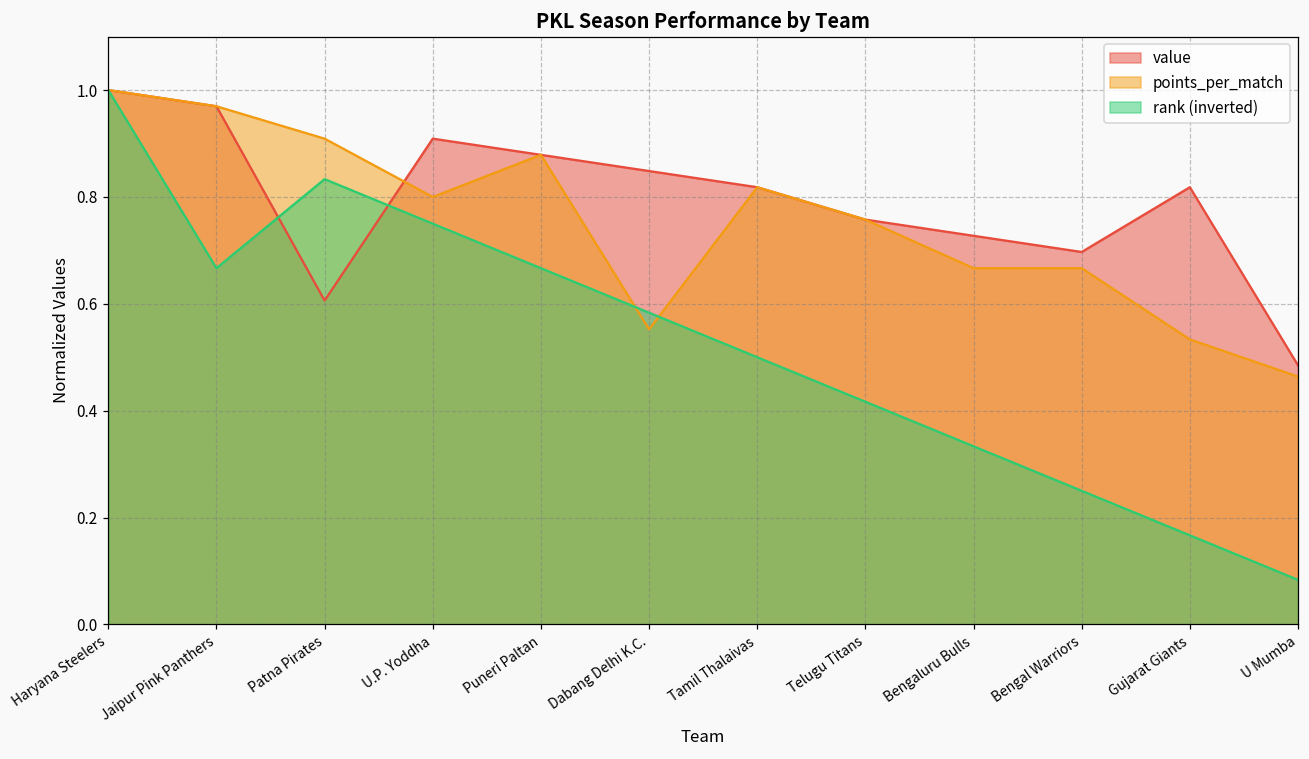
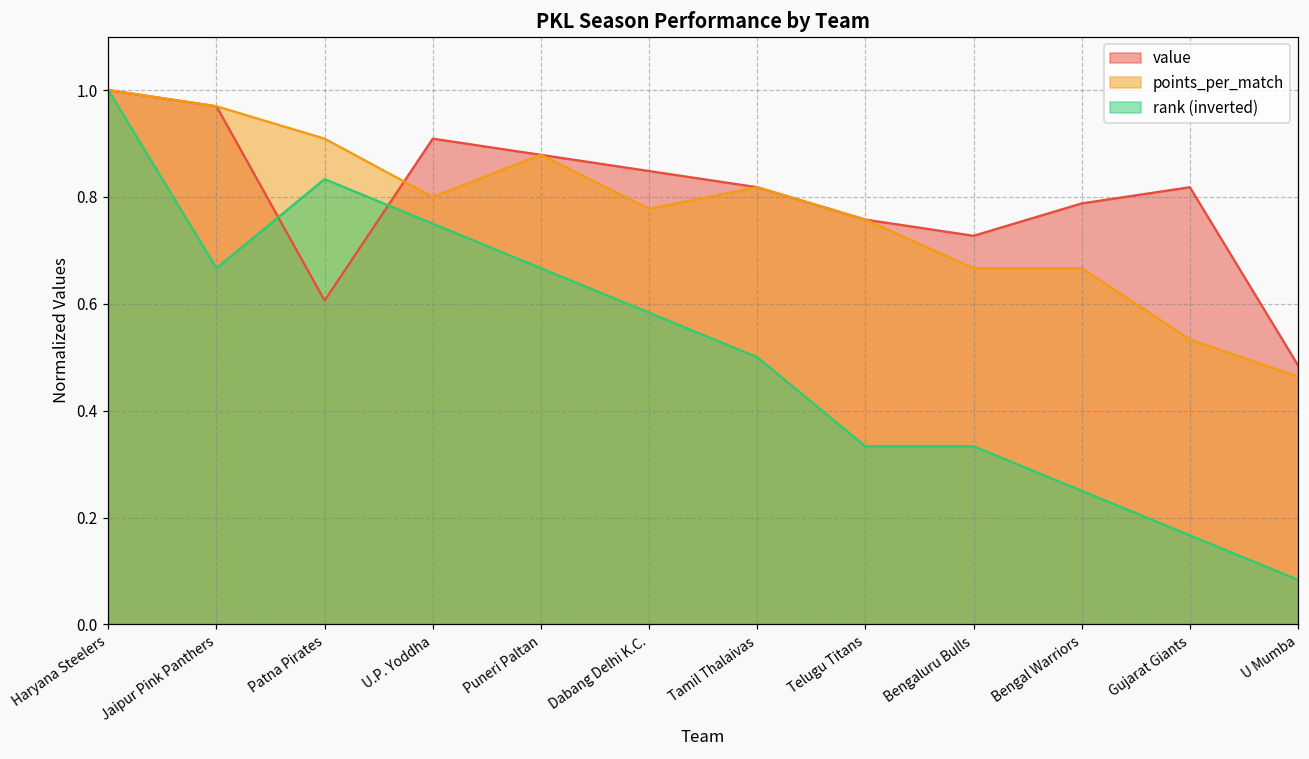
  {
    "value": {
      "Patna Pirates": 0.61,
      "U.P. Yoddha": 0.91,
      "Dabang Delhi K.C.": 0.85,
      "Bengaluru Bulls": 0.73,
-     "Bengal Warriors": 0.70,
+     "Bengal Warriors": 0.79,
      "Gujarat Giants": 0.82,
      "U Mumba": 0.48
    },
    "points_per_match": {
      "Patna Pirates": 0.91,
      "U.P. Yoddha": 0.80,
-     "Dabang Delhi K.C.": 0.55,
+     "Dabang Delhi K.C.": 0.78,
      "Bengaluru Bulls": 0.67,
      "Bengal Warriors": 0.67,
      "Gujarat Giants": 0.53,
      "U Mumba": 0.46
    },
    "rank (inverted)": {
      "Jaipur Pink Panthers": 0.67,
      "Patna Pirates": 0.83,
      "U.P. Yoddha": 0.75,
      "Puneri Paltan": 0.67,
      "Dabang Delhi K.C.": 0.58,
      "Tamil Thalaivas": 0.50,
-     "Telugu Titans": 0.42,
+     "Telugu Titans": 0.33,
      "Bengaluru Bulls": 0.33,
      "Bengal Warriors": 0.25,
      "Gujarat Giants": 0.17,
      "U Mumba": 0.08
    }
  }
